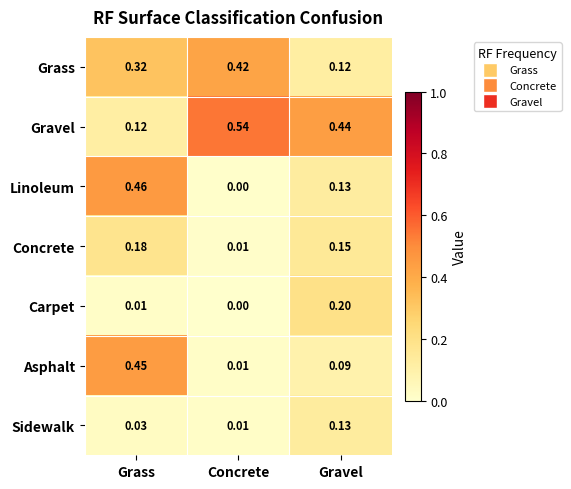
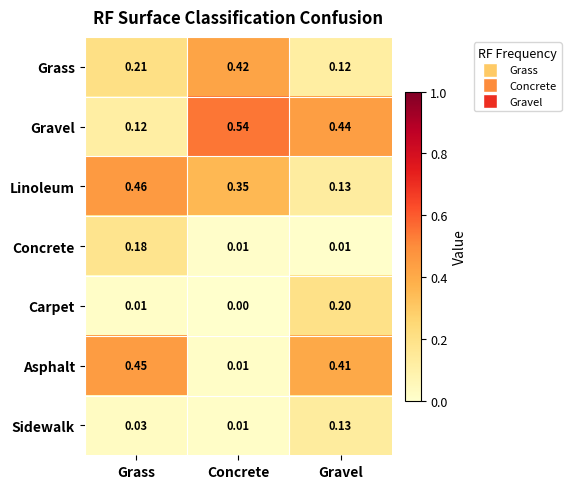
  {
    "Grass": {
-     "Grass": 0.32,
+     "Grass": 0.21,
      "Concrete": 0.42,
      "Gravel": 0.12
    },
    "Gravel": {
      "Grass": 0.12,
      "Concrete": 0.54,
      "Gravel": 0.44
    },
    "Linoleum": {
      "Grass": 0.46,
-     "Concrete": 0.00,
+     "Concrete": 0.35,
      "Gravel": 0.13
    },
    "Concrete": {
      "Grass": 0.18,
      "Concrete": 0.01,
-     "Gravel": 0.15
+     "Gravel": 0.01
    },
    "Carpet": {
      "Grass": 0.01,
      "Concrete": 0.00,
      "Gravel": 0.20
    },
    "Asphalt": {
      "Grass": 0.45,
      "Concrete": 0.01,
-     "Gravel": 0.09
+     "Gravel": 0.41
    },
    "Sidewalk": {
      "Grass": 0.03,
      "Concrete": 0.01,
      "Gravel": 0.13
    }
  }
